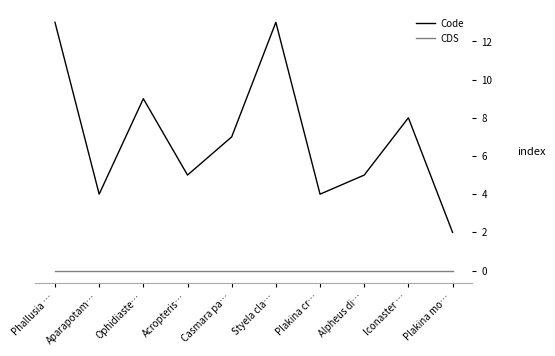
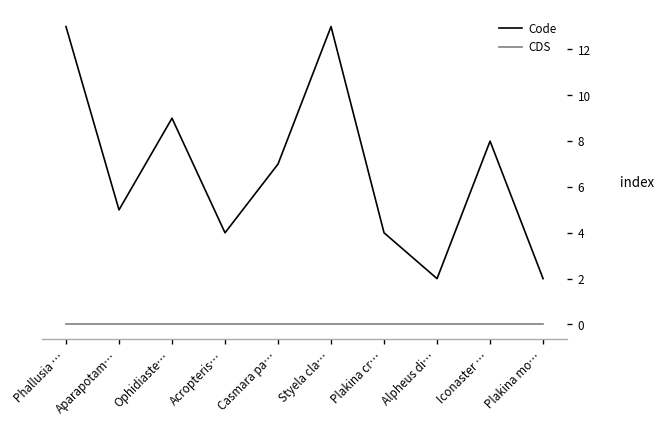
  {
    "Code": {
      "Phallusia …": 13,
-     "Aparapotam…": 4,
+     "Aparapotam…": 5,
      "Ophidiaste…": 9,
-     "Acropteris…": 5,
+     "Acropteris…": 4,
      "Casmara pa…": 7,
      "Styela cla…": 13,
      "Plakina cr…": 4,
-     "Alpheus di…": 5,
+     "Alpheus di…": 2,
      "Iconaster …": 8,
      "Plakina mo…": 2
    },
    "CDS": {
      "Phallusia …": 0,
      "Aparapotam…": 0,
      "Ophidiaste…": 0,
      "Acropteris…": 0,
      "Casmara pa…": 0,
      "Styela cla…": 0,
      "Plakina cr…": 0,
      "Alpheus di…": 0,
      "Iconaster …": 0,
      "Plakina mo…": 0
    }
  }
